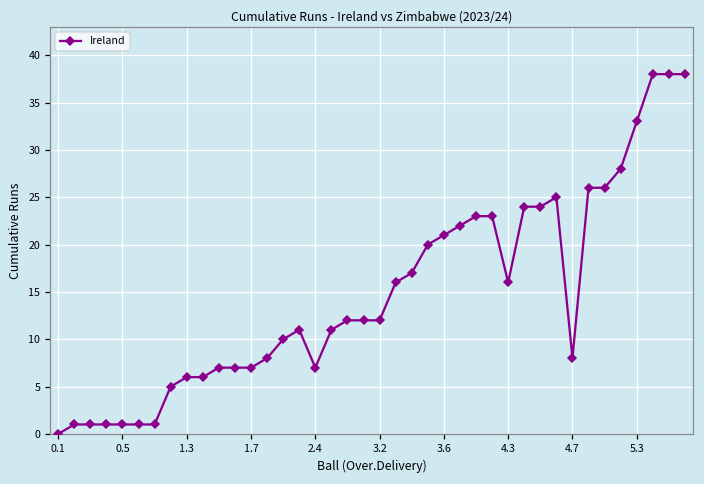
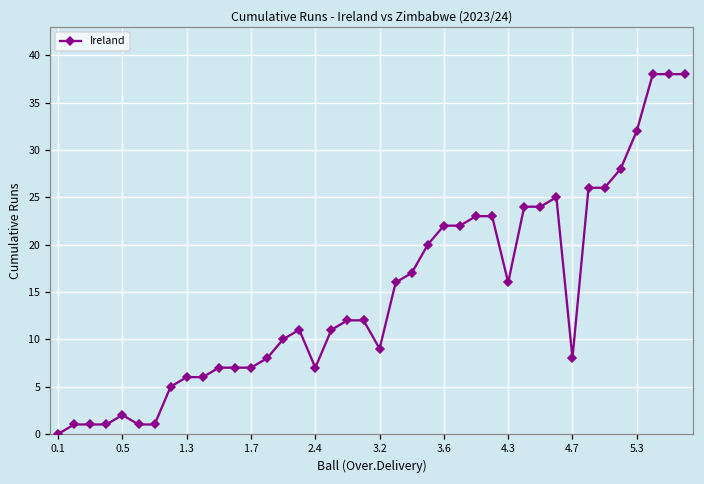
  {
    "0.1": 0,
-   "0.5": 1,
+   "0.5": 2,
    "1.3": 6,
    "1.7": 7,
    "2.4": 7,
-   "3.2": 12,
-   "3.6": 21,
+   "3.2": 9,
+   "3.6": 22,
    "4.3": 16,
    "4.7": 8,
-   "5.3": 33
+   "5.3": 32
  }
